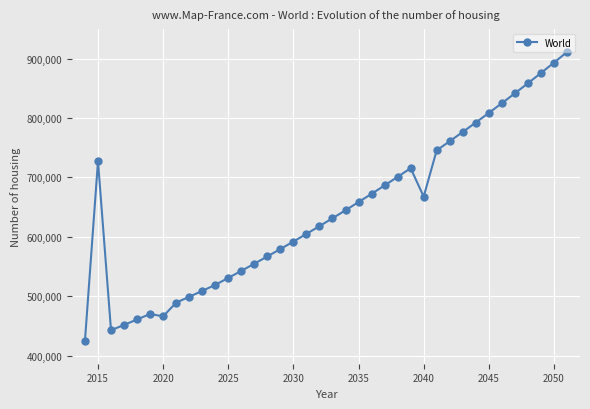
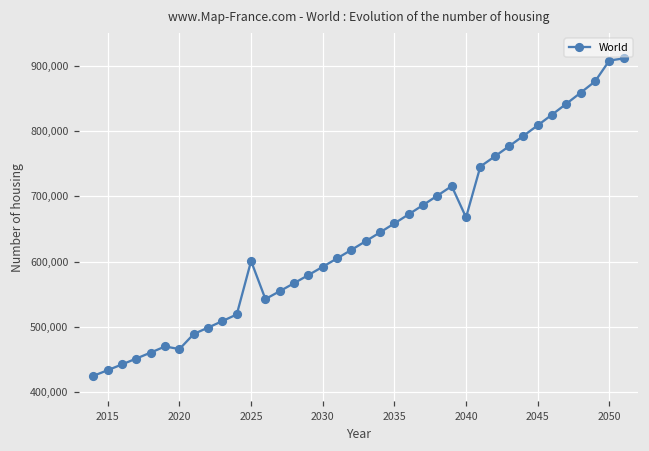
  {
-   "2015": "730,000",
+   "2015": "430,000",
    "2020": "470,000",
-   "2025": "530,000",
+   "2025": "600,000",
    "2030": "590,000",
    "2035": "660,000",
    "2040": "670,000",
    "2045": "810,000",
-   "2050": "890,000"
+   "2050": "910,000"
  }
